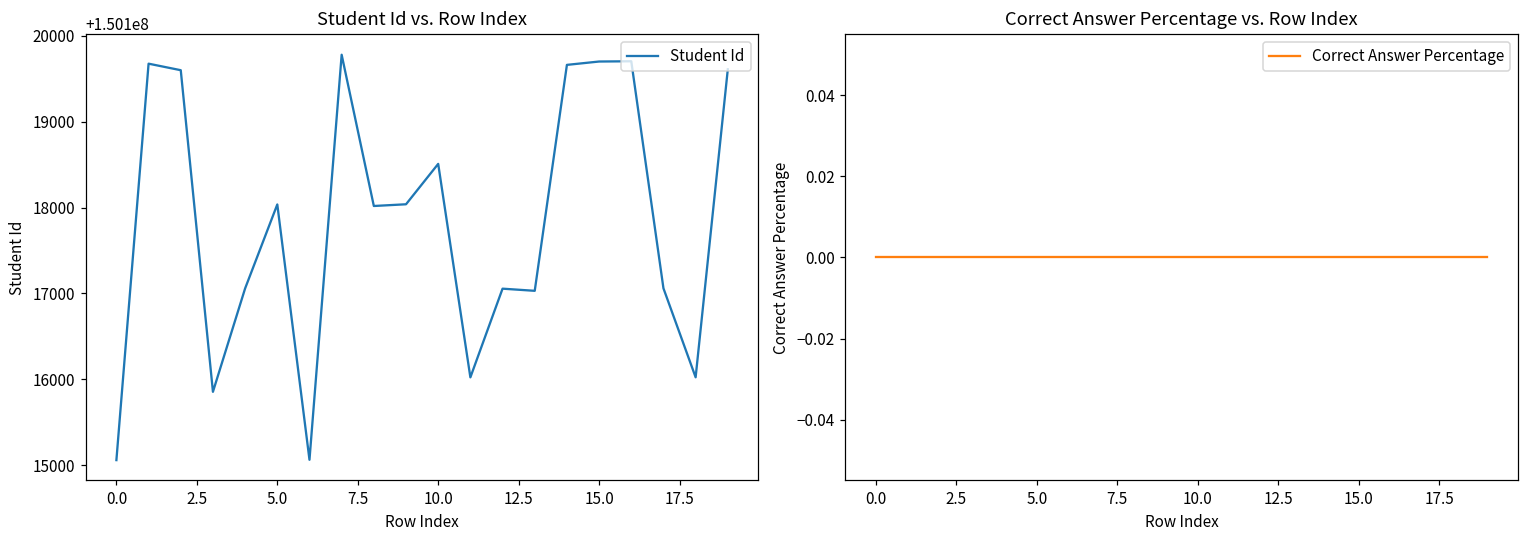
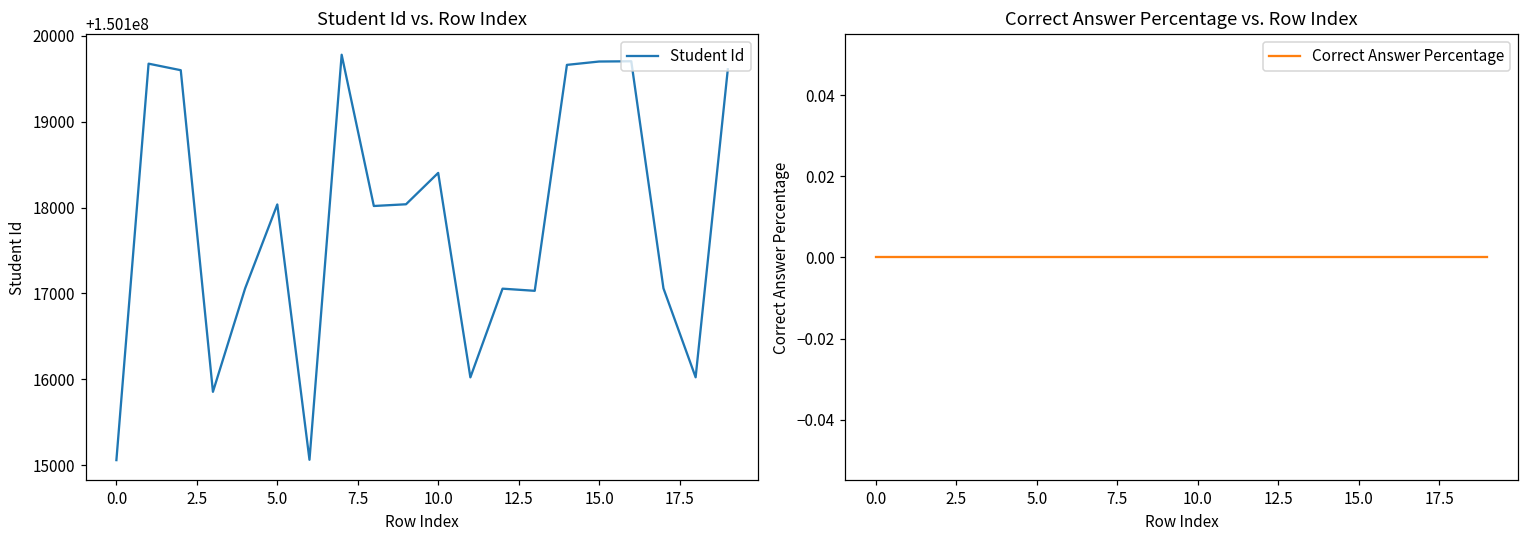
  {
    "Student Id vs. Row Index": {
      "0.0": 150115100,
      "5.0": 150118000,
-     "10.0": 150118500,
+     "10.0": 150118400,
      "15.0": 150119700
    },
    "Correct Answer Percentage vs. Row Index": {
      "0.0": 0.000,
      "5.0": 0.000,
      "10.0": 0.000,
      "15.0": 0.000
    }
  }
